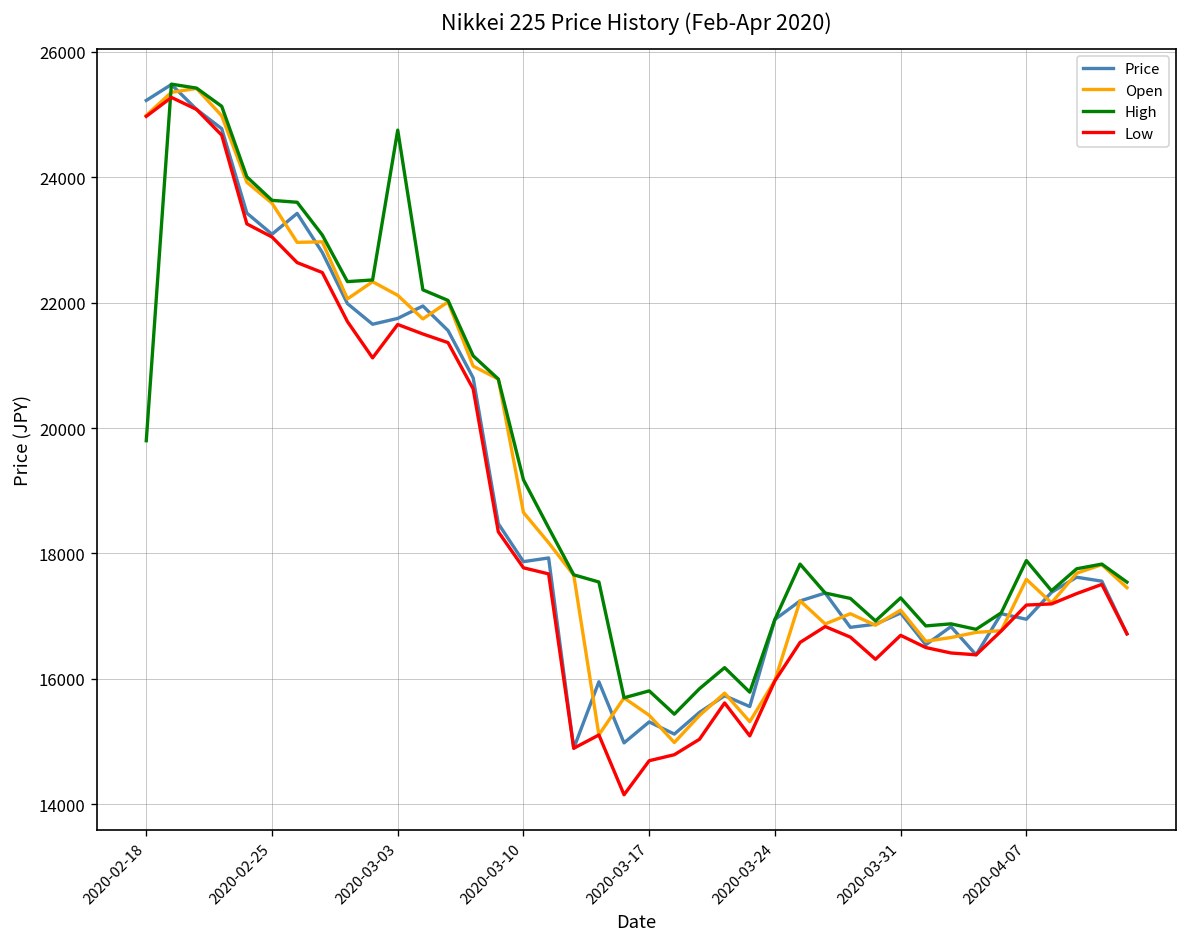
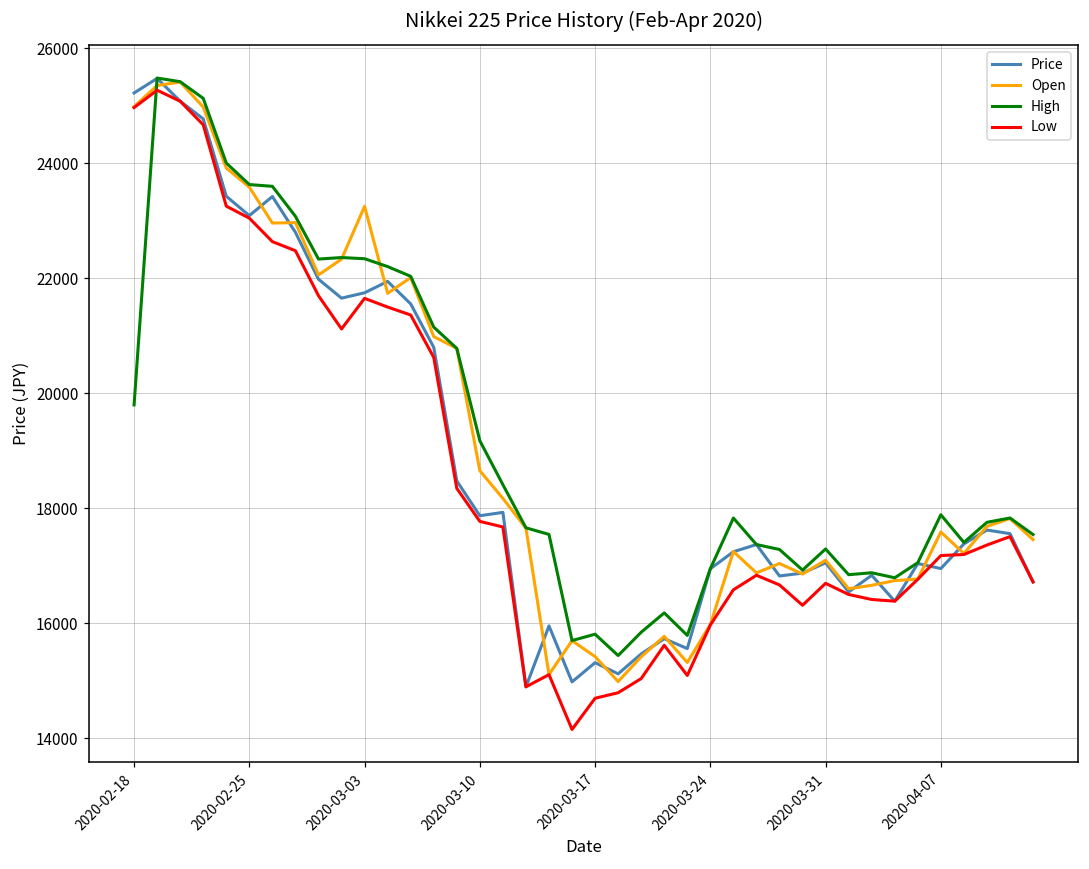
  {
    "Price": {
      "2020-02-18": 25200,
      "2020-03-03": 21700,
      "2020-03-10": 17900,
      "2020-03-17": 15300,
      "2020-04-07": 17000
    },
    "Open": {
-     "2020-03-03": 22100,
+     "2020-03-03": 23300,
      "2020-03-10": 18700,
      "2020-03-17": 15400,
      "2020-04-07": 17600
    },
    "High": {
      "2020-02-18": 19800,
-     "2020-03-03": 24800,
+     "2020-03-03": 22300,
      "2020-03-10": 19200,
      "2020-03-17": 15800,
      "2020-03-31": 17300,
      "2020-04-07": 17900
    },
    "Low": {
      "2020-03-03": 21700,
      "2020-03-10": 17800,
      "2020-03-17": 14700,
      "2020-03-31": 16700,
      "2020-04-07": 17200
    }
  }
